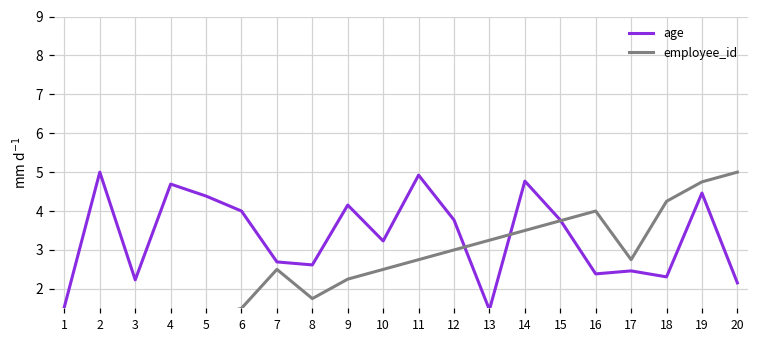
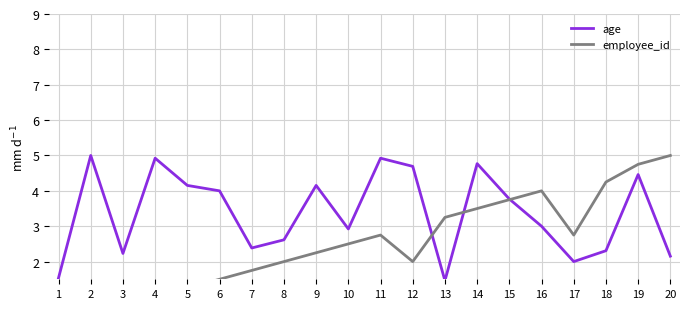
  {
    "age": {
      "1": 1.5,
      "2": 5.0,
      "3": 2.2,
-     "4": 4.7,
-     "5": 4.4,
+     "4": 4.9,
+     "5": 4.2,
      "6": 4.0,
-     "7": 2.7,
+     "7": 2.4,
      "8": 2.6,
      "9": 4.2,
-     "10": 3.2,
+     "10": 2.9,
      "11": 4.9,
-     "12": 3.8,
+     "12": 4.7,
      "13": 1.5,
      "14": 4.8,
-     "16": 2.4,
-     "17": 2.5,
+     "16": 3.0,
+     "17": 2.0,
      "18": 2.3,
      "19": 4.5,
      "20": 2.2
    },
    "employee_id": {
      "6": 1.5,
-     "7": 2.5,
-     "8": 1.8,
+     "7": 1.8,
+     "8": 2.0,
      "9": 2.3,
      "10": 2.5,
      "11": 2.8,
-     "12": 3.0,
+     "12": 2.0,
      "13": 3.3,
      "14": 3.5,
      "16": 4.0,
      "17": 2.8,
      "18": 4.3,
      "19": 4.8,
      "20": 5.0
    }
  }
